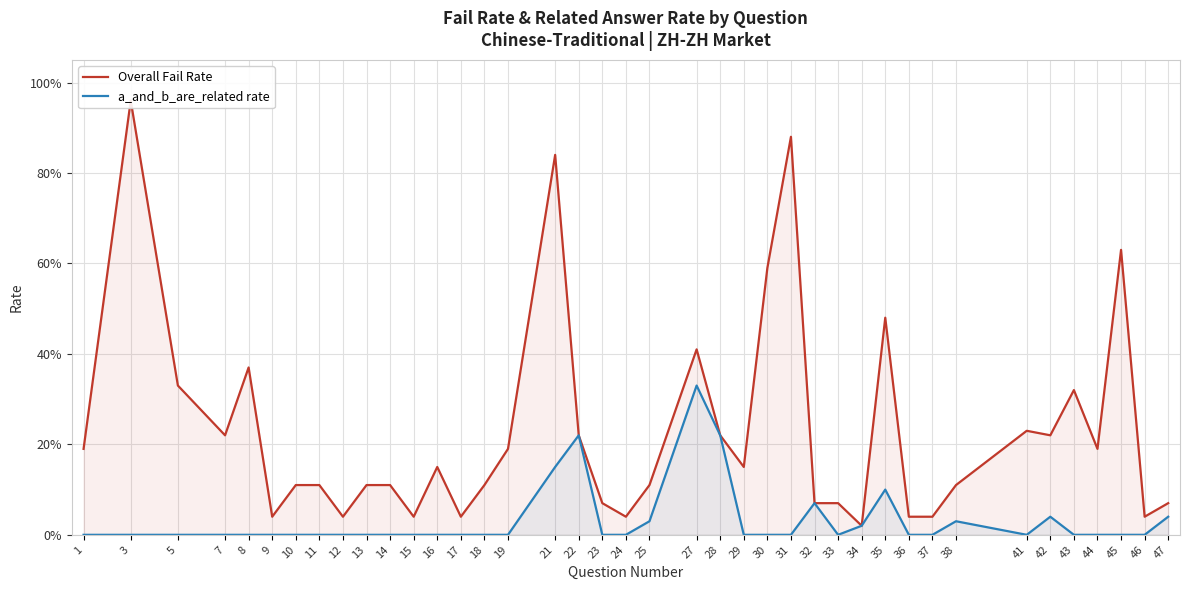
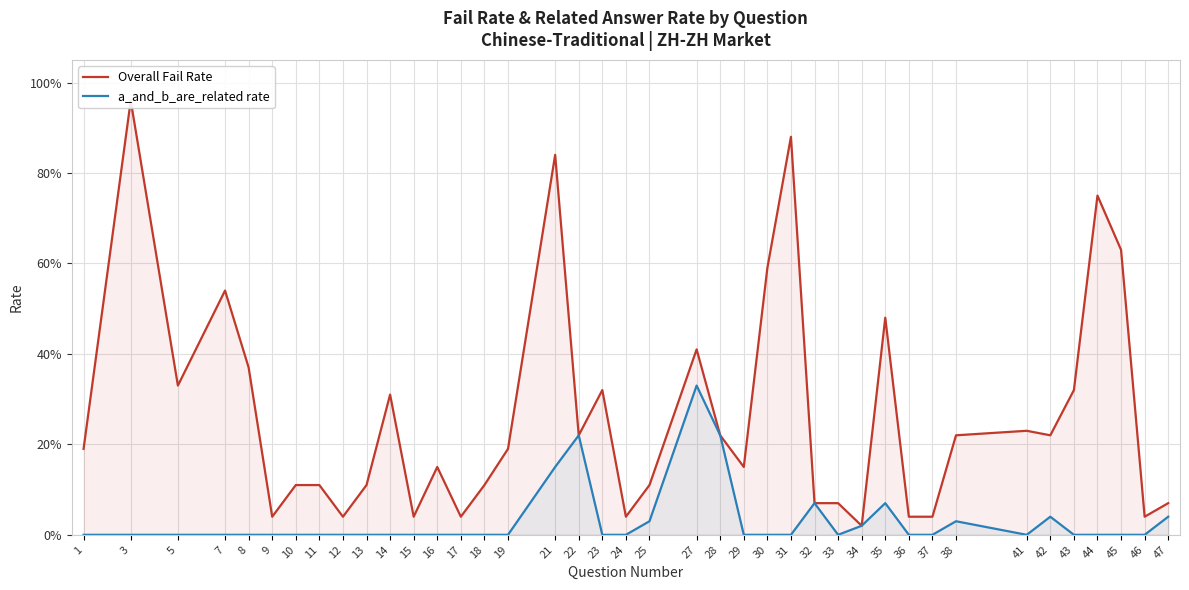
  {
    "Overall Fail Rate": {
      "1": "19%",
      "5": "33%",
-     "7": "22%",
+     "7": "54%",
      "8": "37%",
      "9": "4%",
      "10": "11%",
      "11": "11%",
      "12": "4%",
      "13": "11%",
-     "14": "11%",
+     "14": "31%",
      "15": "4%",
      "16": "15%",
      "17": "4%",
      "18": "11%",
      "19": "19%",
      "21": "84%",
-     "23": "7%",
+     "23": "32%",
      "24": "4%",
      "25": "11%",
      "27": "41%",
      "29": "15%",
      "30": "59%",
      "31": "88%",
      "33": "7%",
      "35": "48%",
      "36": "4%",
      "37": "4%",
-     "38": "11%",
+     "38": "22%",
      "41": "23%",
      "42": "22%",
      "43": "32%",
-     "44": "19%",
+     "44": "75%",
      "45": "63%",
      "46": "4%",
      "47": "7%"
    },
    "a_and_b_are_related rate": {
      "1": "0%",
      "3": "0%",
      "5": "0%",
      "7": "0%",
      "8": "0%",
      "9": "0%",
      "10": "0%",
      "11": "0%",
      "12": "0%",
      "13": "0%",
      "14": "0%",
      "15": "0%",
      "16": "0%",
      "17": "0%",
      "18": "0%",
      "19": "0%",
      "21": "15%",
      "23": "0%",
      "24": "0%",
      "25": "3%",
      "27": "33%",
      "29": "0%",
      "30": "0%",
      "31": "0%",
      "33": "0%",
-     "35": "10%",
+     "35": "7%",
      "36": "0%",
      "37": "0%",
      "38": "3%",
      "41": "0%",
      "42": "4%",
      "43": "0%",
      "44": "0%",
      "45": "0%",
      "46": "0%",
      "47": "4%"
    }
  }
